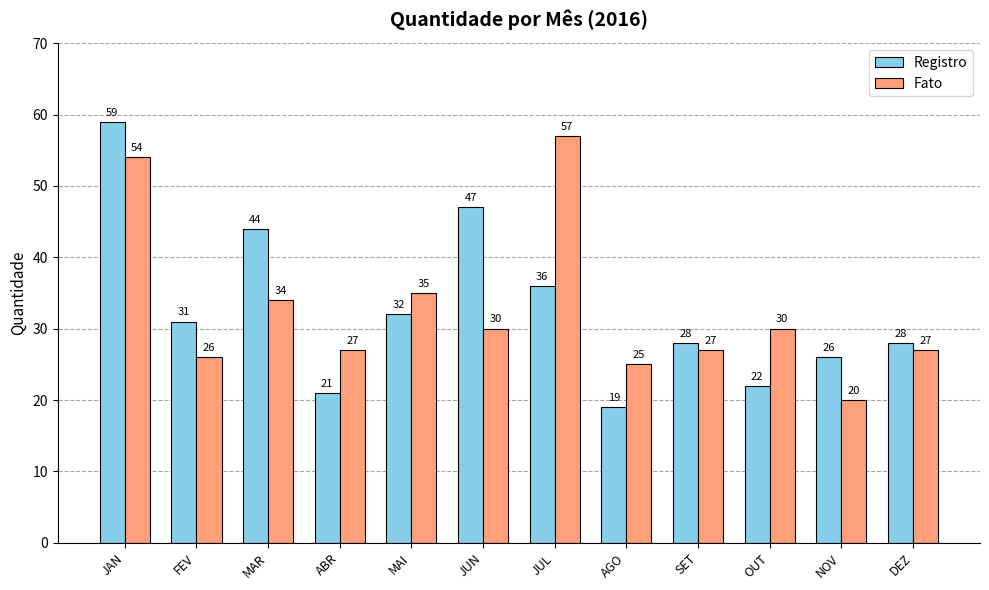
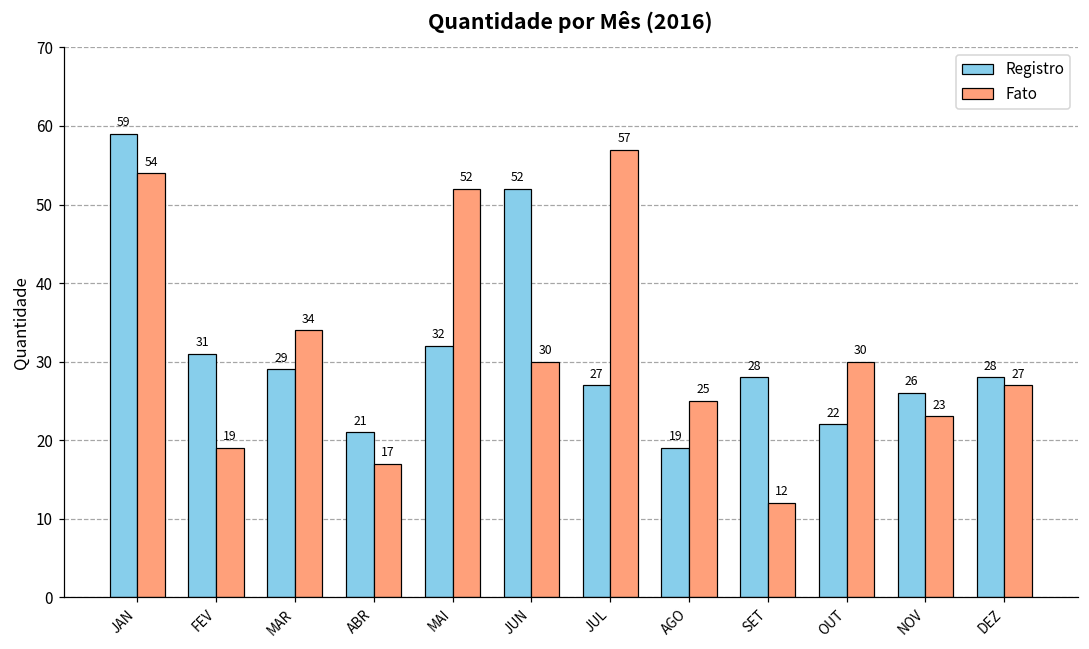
  {
    "Registro": {
      "JAN": 59,
      "FEV": 31,
-     "MAR": 44,
+     "MAR": 29,
      "ABR": 21,
      "MAI": 32,
-     "JUN": 47,
-     "JUL": 36,
+     "JUN": 52,
+     "JUL": 27,
      "AGO": 19,
      "SET": 28,
      "OUT": 22,
      "NOV": 26,
      "DEZ": 28
    },
    "Fato": {
      "JAN": 54,
-     "FEV": 26,
+     "FEV": 19,
      "MAR": 34,
-     "ABR": 27,
-     "MAI": 35,
+     "ABR": 17,
+     "MAI": 52,
      "JUN": 30,
      "JUL": 57,
      "AGO": 25,
-     "SET": 27,
+     "SET": 12,
      "OUT": 30,
-     "NOV": 20,
+     "NOV": 23,
      "DEZ": 27
    }
  }
